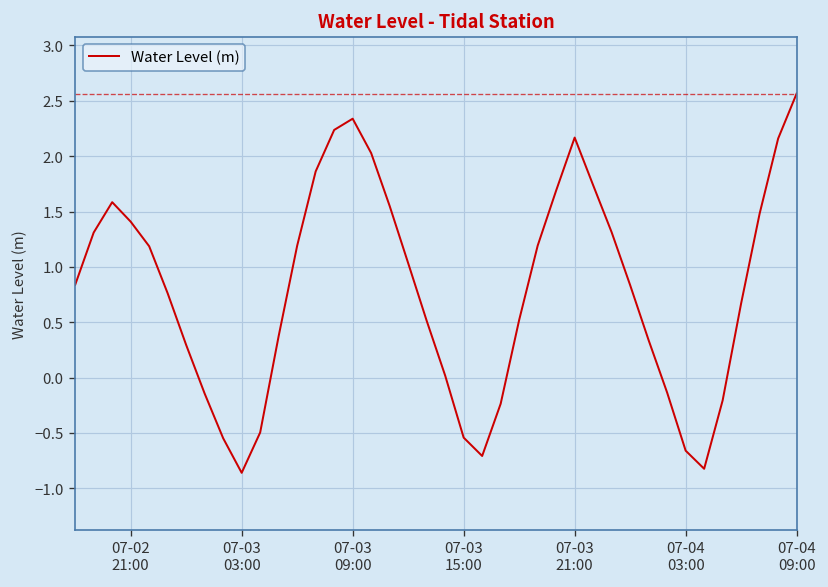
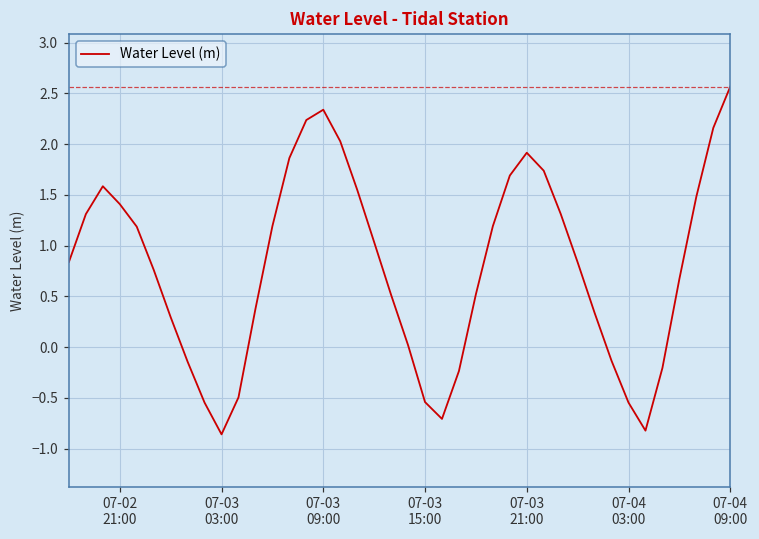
  {
    "07-02 21:00": 1.4,
    "07-03 03:00": -0.9,
    "07-03 09:00": 2.3,
    "07-03 15:00": -0.5,
-   "07-03 21:00": 2.2,
-   "07-04 03:00": -0.7,
+   "07-03 21:00": 1.9,
+   "07-04 03:00": -0.5,
    "07-04 09:00": 2.6
  }
